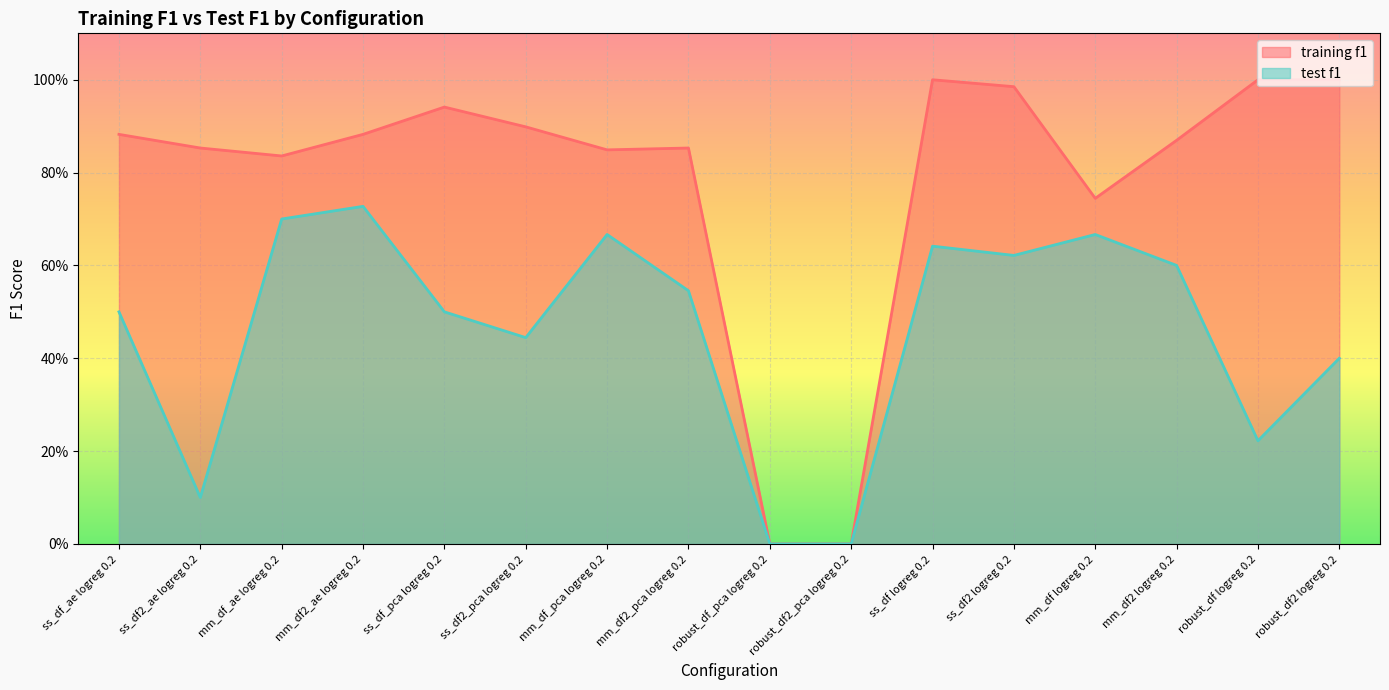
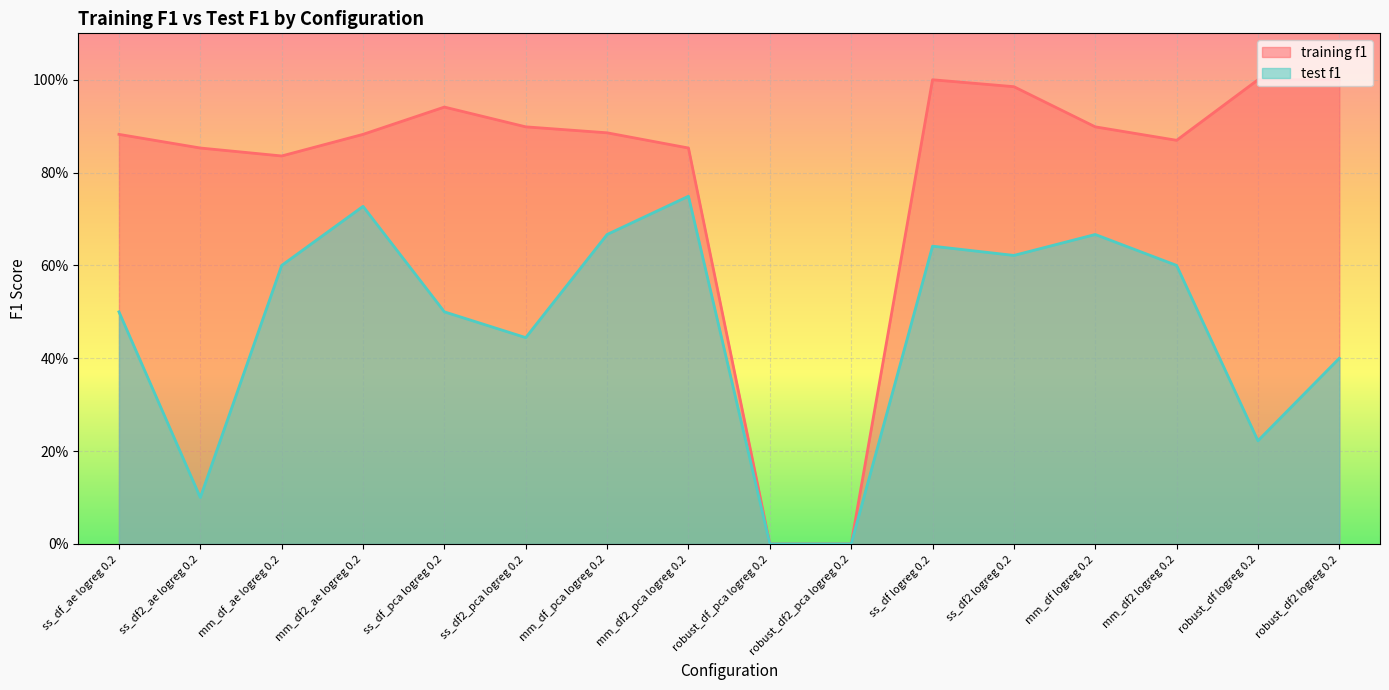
  {
    "training f1": {
      "ss_df_ae logreg 0.2": "88%",
      "ss_df2_ae logreg 0.2": "85%",
      "mm_df_ae logreg 0.2": "84%",
      "mm_df2_ae logreg 0.2": "88%",
      "ss_df_pca logreg 0.2": "94%",
      "ss_df2_pca logreg 0.2": "90%",
-     "mm_df_pca logreg 0.2": "85%",
+     "mm_df_pca logreg 0.2": "89%",
      "mm_df2_pca logreg 0.2": "85%",
      "ss_df logreg 0.2": "100%",
      "ss_df2 logreg 0.2": "99%",
-     "mm_df logreg 0.2": "74%",
+     "mm_df logreg 0.2": "90%",
      "mm_df2 logreg 0.2": "87%"
    },
    "test f1": {
      "ss_df_ae logreg 0.2": "50%",
      "ss_df2_ae logreg 0.2": "10%",
-     "mm_df_ae logreg 0.2": "70%",
+     "mm_df_ae logreg 0.2": "60%",
      "mm_df2_ae logreg 0.2": "73%",
      "ss_df_pca logreg 0.2": "50%",
      "ss_df2_pca logreg 0.2": "44%",
      "mm_df_pca logreg 0.2": "67%",
-     "mm_df2_pca logreg 0.2": "55%",
+     "mm_df2_pca logreg 0.2": "75%",
      "ss_df logreg 0.2": "64%",
      "ss_df2 logreg 0.2": "62%",
      "mm_df logreg 0.2": "67%",
      "mm_df2 logreg 0.2": "60%",
      "robust_df logreg 0.2": "22%",
      "robust_df2 logreg 0.2": "40%"
    }
  }
